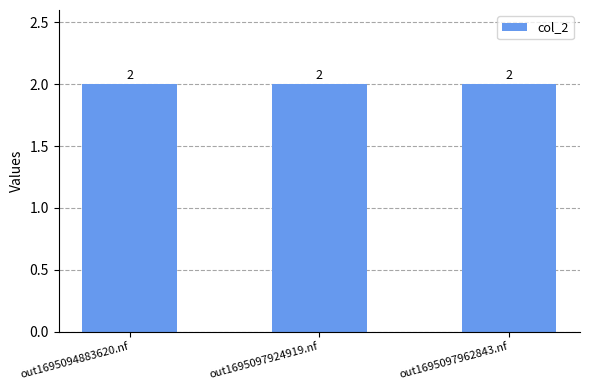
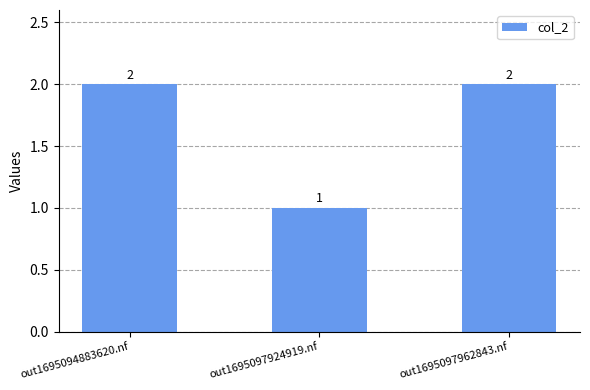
  {
    "out1695094883620.nf": 2,
-   "out1695097924919.nf": 2,
+   "out1695097924919.nf": 1,
    "out1695097962843.nf": 2
  }
